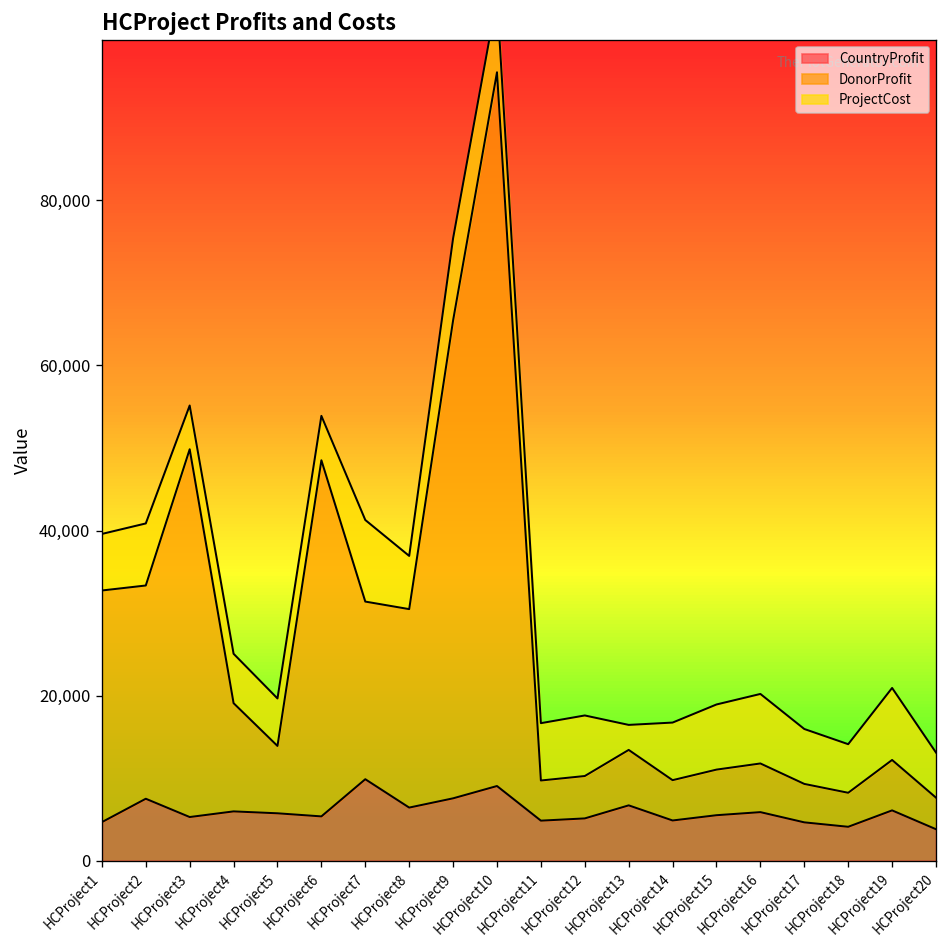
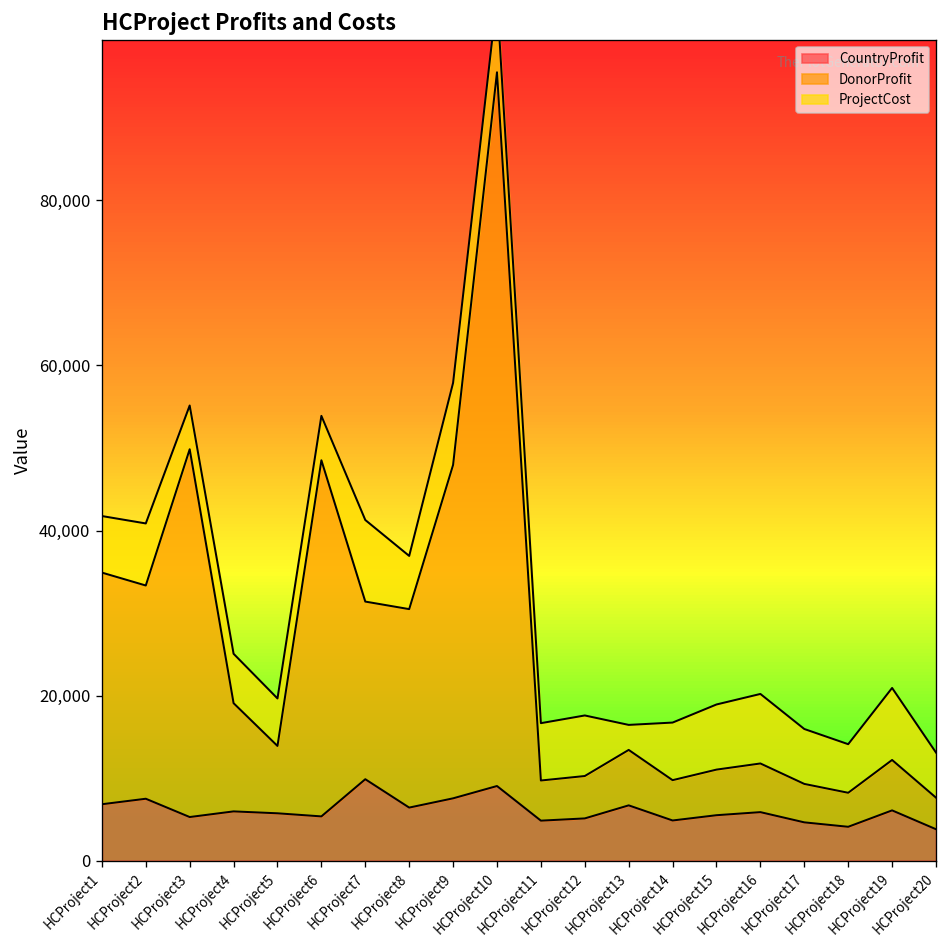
  {
    "CountryProfit": {
-     "HCProject1": "5,000",
+     "HCProject1": "7,000",
      "HCProject2": "8,000",
      "HCProject3": "5,000",
      "HCProject4": "6,000",
      "HCProject5": "6,000",
      "HCProject6": "5,000",
      "HCProject7": "10,000",
      "HCProject8": "6,000",
      "HCProject9": "8,000",
      "HCProject10": "9,000",
      "HCProject11": "5,000",
      "HCProject12": "5,000",
      "HCProject13": "7,000",
      "HCProject14": "5,000",
      "HCProject15": "6,000",
      "HCProject16": "6,000",
      "HCProject17": "5,000",
      "HCProject18": "4,000",
      "HCProject19": "6,000",
      "HCProject20": "4,000"
    },
    "DonorProfit": {
      "HCProject1": "28,000",
      "HCProject2": "26,000",
      "HCProject3": "45,000",
      "HCProject4": "13,000",
      "HCProject5": "8,000",
      "HCProject6": "43,000",
      "HCProject7": "22,000",
      "HCProject8": "24,000",
-     "HCProject9": "58,000",
+     "HCProject9": "40,000",
      "HCProject10": "86,000",
      "HCProject11": "5,000",
      "HCProject12": "5,000",
      "HCProject13": "7,000",
      "HCProject14": "5,000",
      "HCProject15": "6,000",
      "HCProject16": "6,000",
      "HCProject17": "5,000",
      "HCProject18": "4,000",
      "HCProject19": "6,000",
      "HCProject20": "4,000"
    },
    "ProjectCost": {
      "HCProject1": "7,000",
      "HCProject2": "8,000",
      "HCProject3": "5,000",
      "HCProject4": "6,000",
      "HCProject5": "6,000",
      "HCProject6": "5,000",
      "HCProject7": "10,000",
      "HCProject8": "6,000",
      "HCProject9": "10,000",
      "HCProject11": "7,000",
      "HCProject12": "7,000",
      "HCProject13": "3,000",
      "HCProject14": "7,000",
      "HCProject15": "8,000",
      "HCProject16": "8,000",
      "HCProject17": "7,000",
      "HCProject18": "6,000",
      "HCProject19": "9,000",
      "HCProject20": "5,000"
    }
  }
